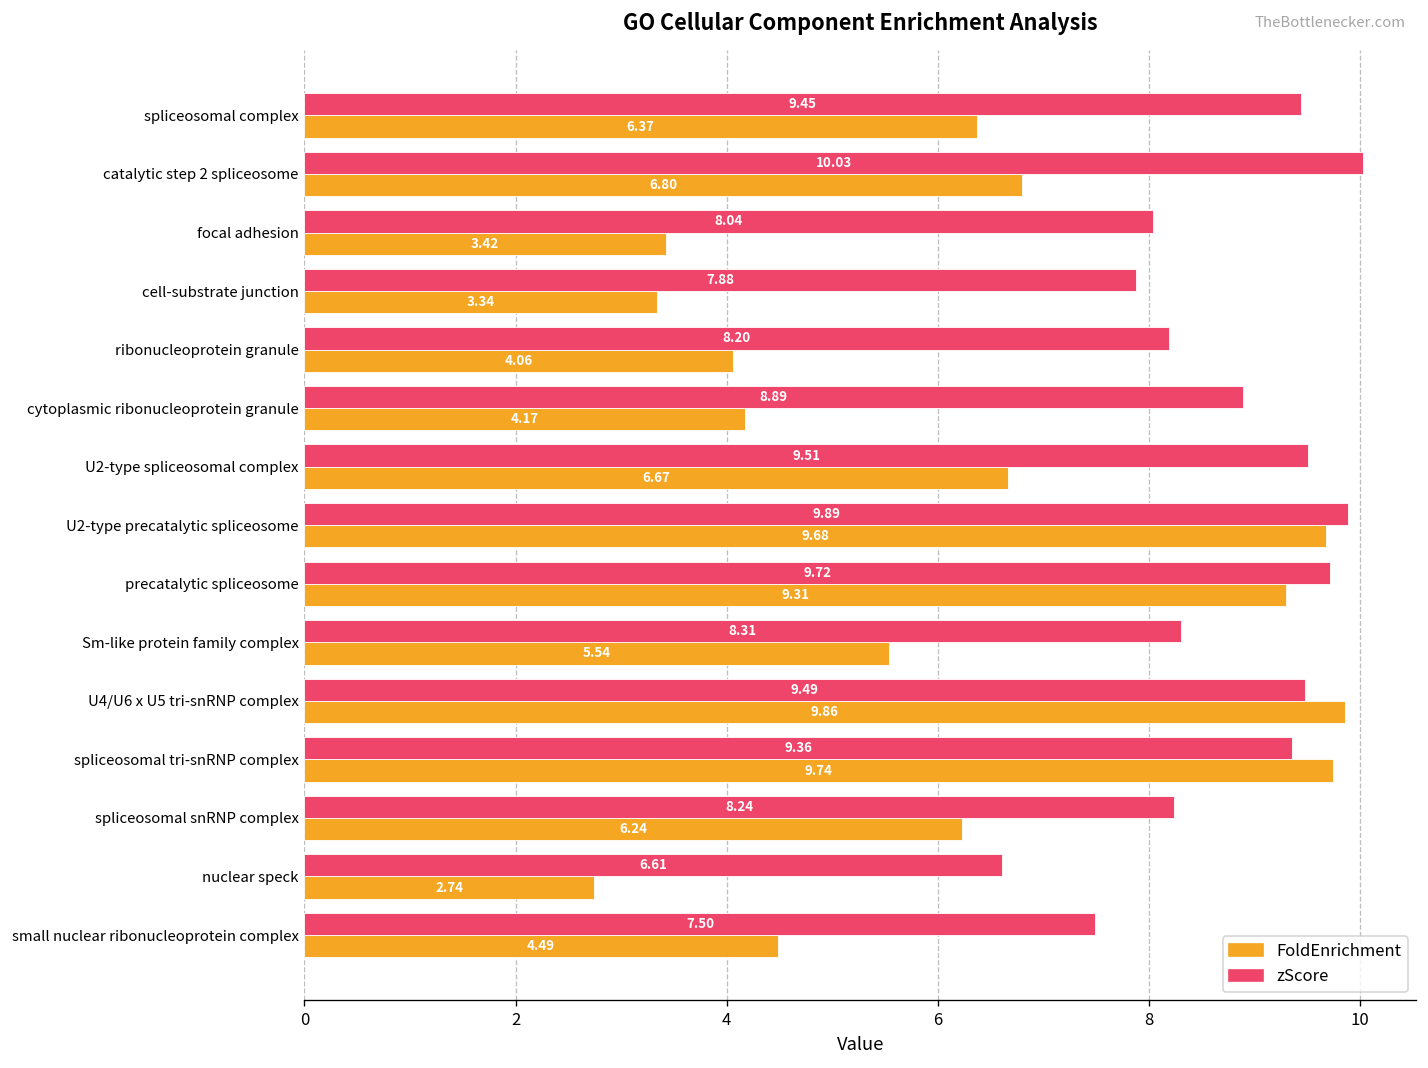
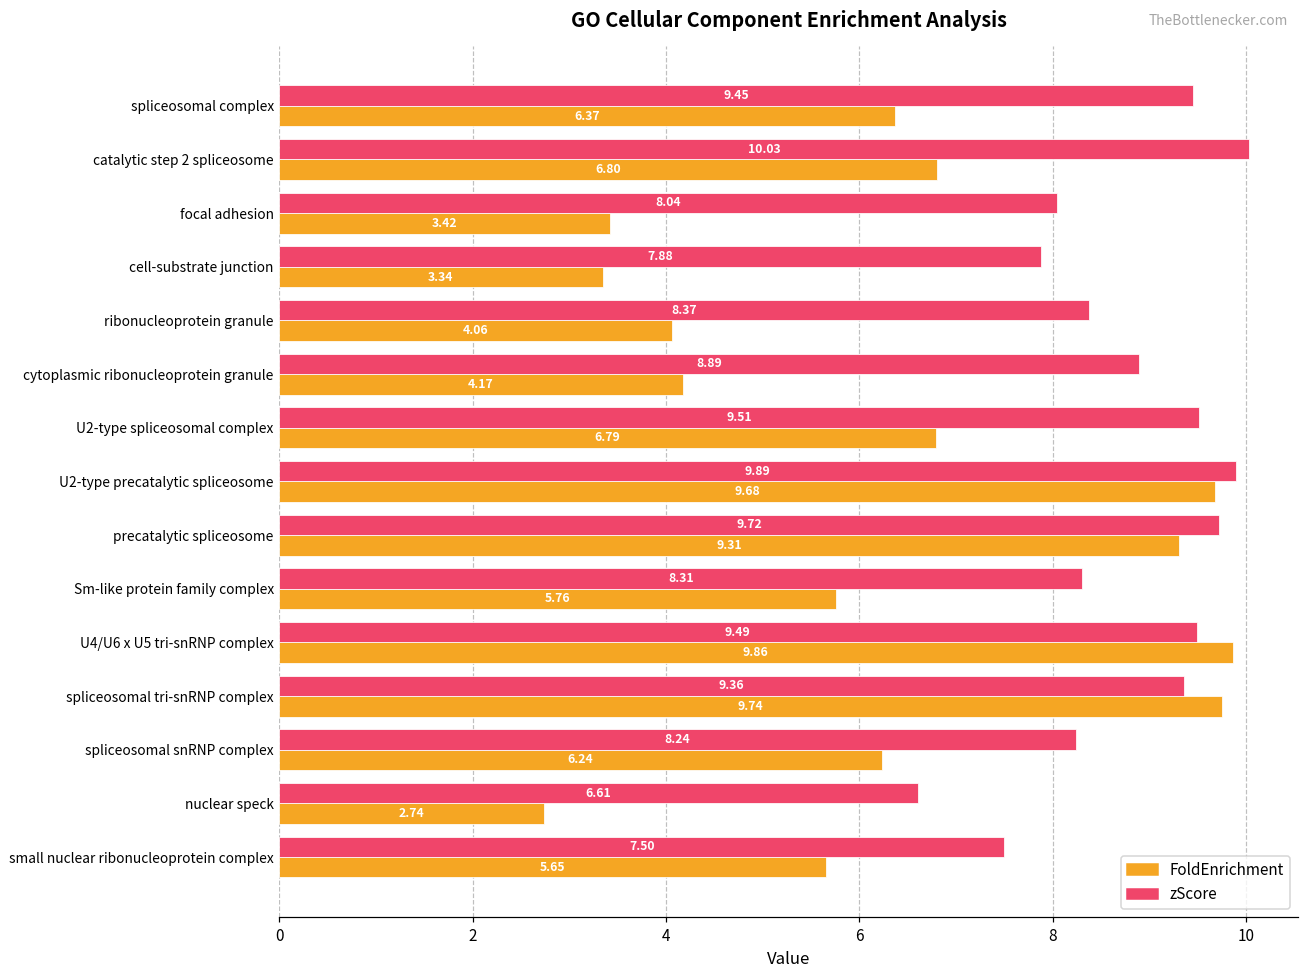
  {
    "FoldEnrichment": {
      "spliceosomal complex": 6.37,
      "catalytic step 2 spliceosome": 6.80,
      "focal adhesion": 3.42,
      "cell-substrate junction": 3.34,
      "ribonucleoprotein granule": 4.06,
      "cytoplasmic ribonucleoprotein granule": 4.17,
-     "U2-type spliceosomal complex": 6.67,
+     "U2-type spliceosomal complex": 6.79,
      "U2-type precatalytic spliceosome": 9.68,
      "precatalytic spliceosome": 9.31,
-     "Sm-like protein family complex": 5.54,
+     "Sm-like protein family complex": 5.76,
      "U4/U6 x U5 tri-snRNP complex": 9.86,
      "spliceosomal tri-snRNP complex": 9.74,
      "spliceosomal snRNP complex": 6.24,
      "nuclear speck": 2.74,
-     "small nuclear ribonucleoprotein complex": 4.49
+     "small nuclear ribonucleoprotein complex": 5.65
    },
    "zScore": {
      "spliceosomal complex": 9.45,
      "catalytic step 2 spliceosome": 10.03,
      "focal adhesion": 8.04,
      "cell-substrate junction": 7.88,
-     "ribonucleoprotein granule": 8.20,
+     "ribonucleoprotein granule": 8.37,
      "cytoplasmic ribonucleoprotein granule": 8.89,
      "U2-type spliceosomal complex": 9.51,
      "U2-type precatalytic spliceosome": 9.89,
      "precatalytic spliceosome": 9.72,
      "Sm-like protein family complex": 8.31,
      "U4/U6 x U5 tri-snRNP complex": 9.49,
      "spliceosomal tri-snRNP complex": 9.36,
      "spliceosomal snRNP complex": 8.24,
      "nuclear speck": 6.61,
      "small nuclear ribonucleoprotein complex": 7.50
    }
  }
